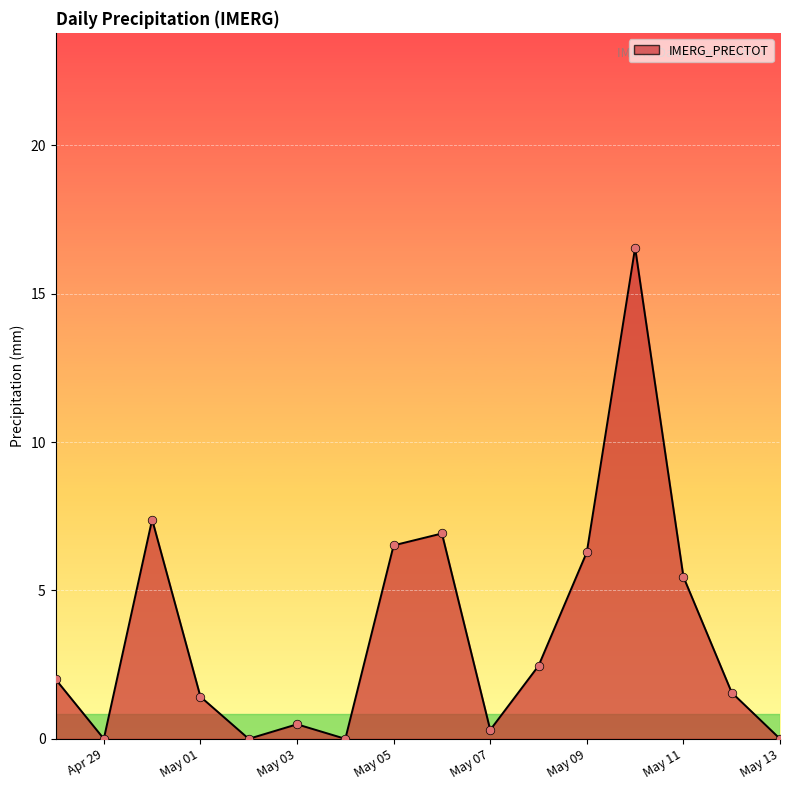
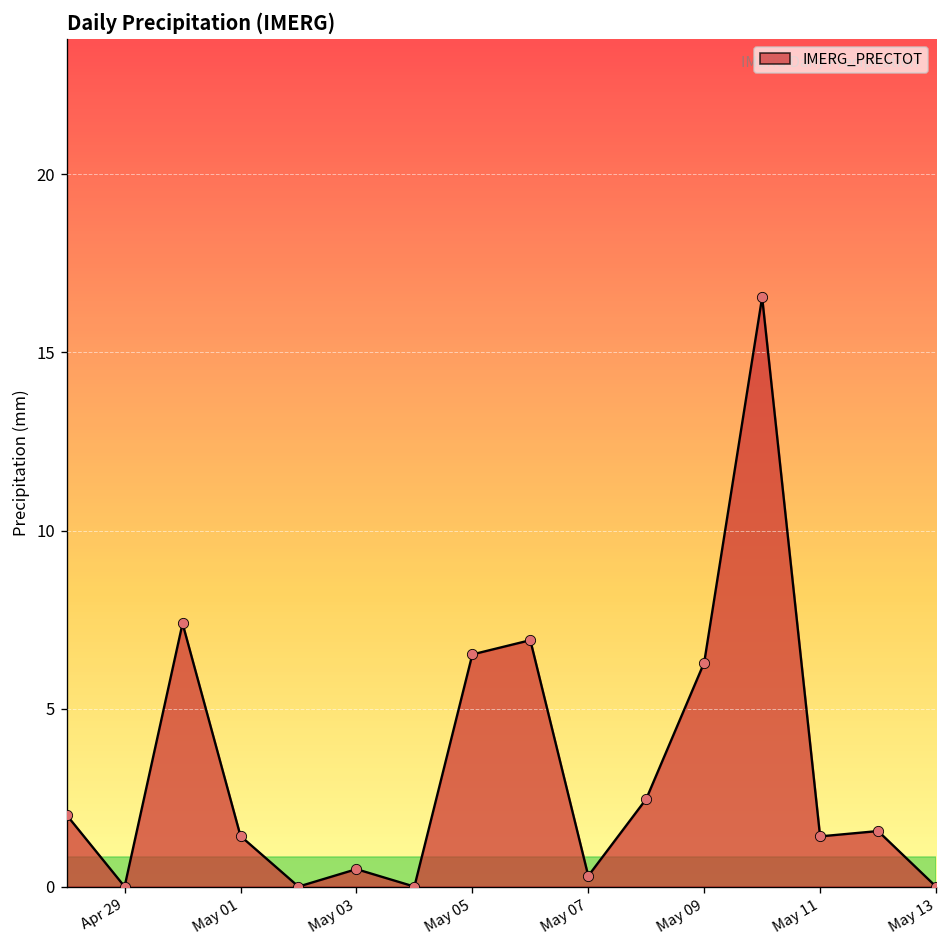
  {
    "May 01": 1.4,
    "May 05": 6.5,
    "May 09": 6.3,
-   "May 11": 5.5
+   "May 11": 1.4
  }
